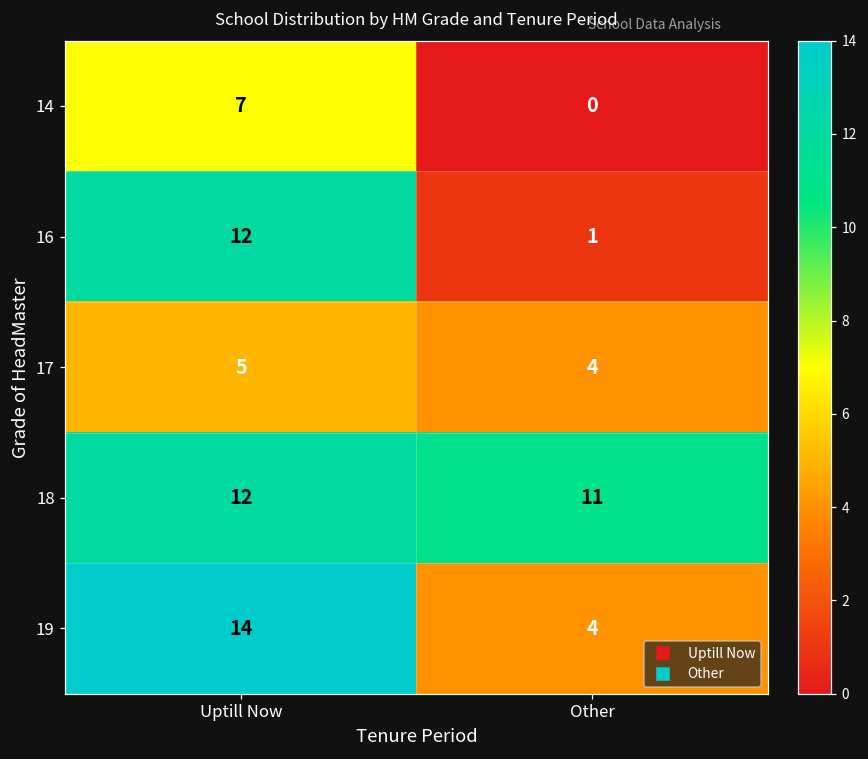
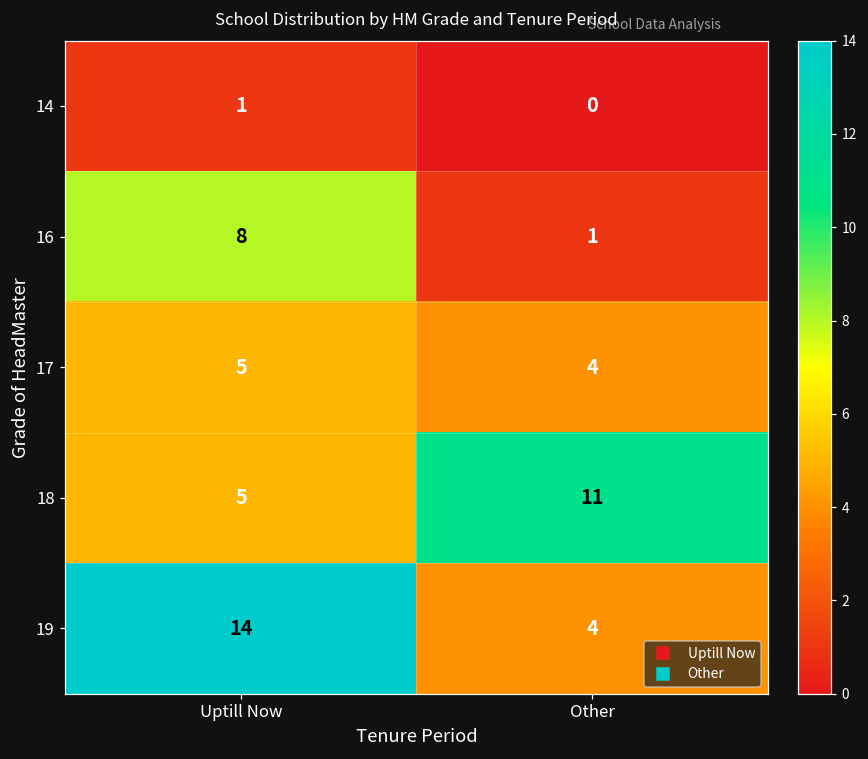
  {
    "14": {
-     "Uptill Now": 7,
+     "Uptill Now": 1,
      "Other": 0
    },
    "16": {
-     "Uptill Now": 12,
+     "Uptill Now": 8,
      "Other": 1
    },
    "17": {
      "Uptill Now": 5,
      "Other": 4
    },
    "18": {
-     "Uptill Now": 12,
+     "Uptill Now": 5,
      "Other": 11
    },
    "19": {
      "Uptill Now": 14,
      "Other": 4
    }
  }
